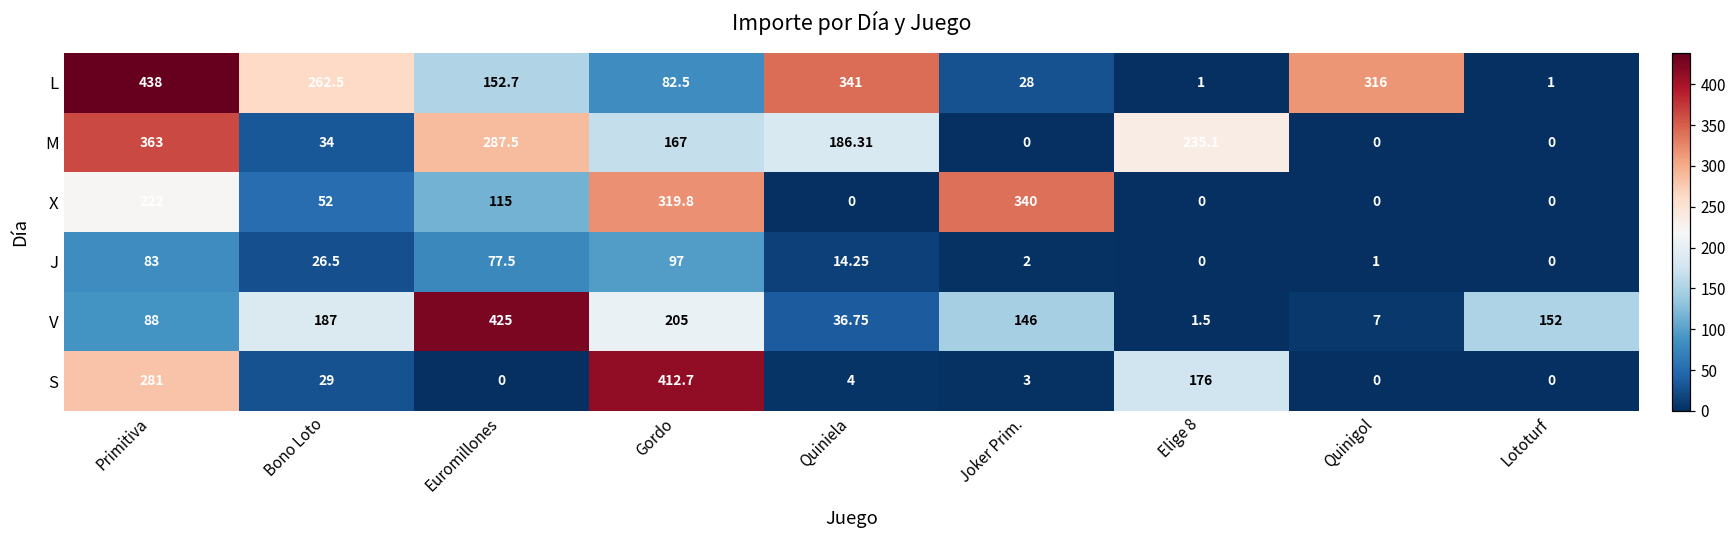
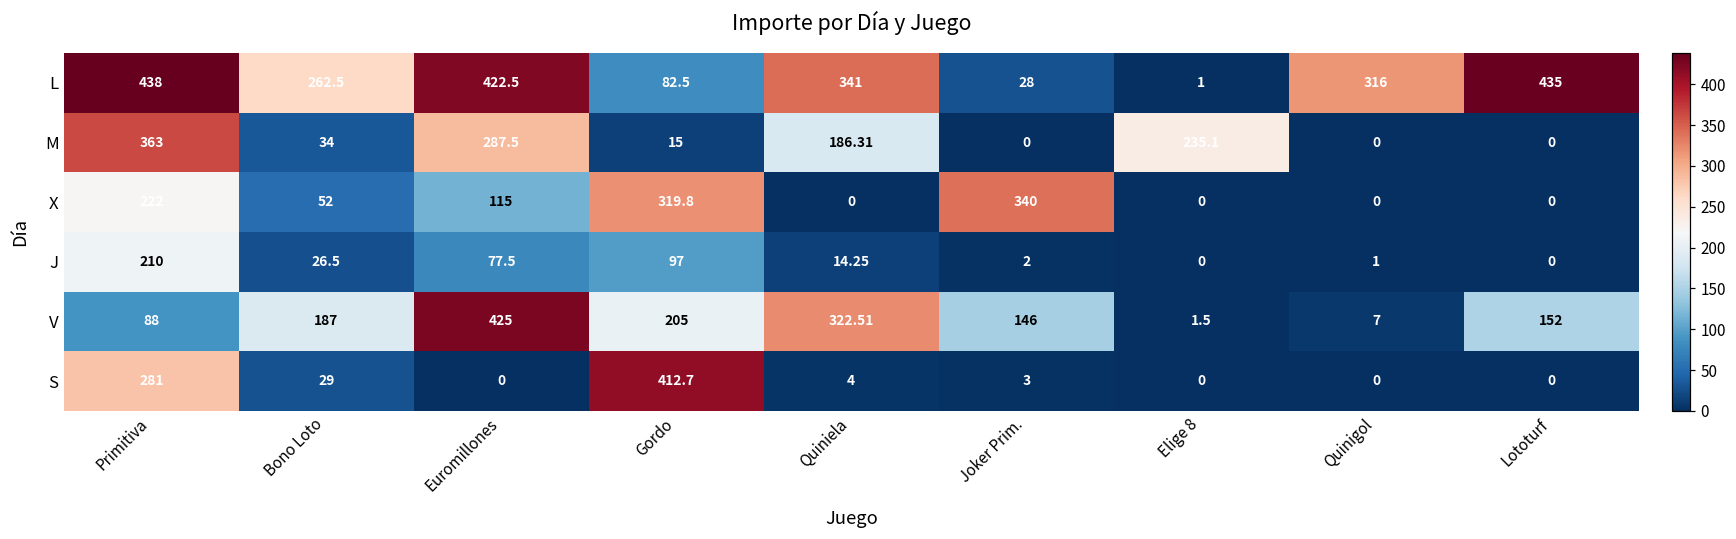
  {
    "L": {
      "Primitiva": 438,
      "Bono Loto": 262.5,
-     "Euromillones": 152.7,
+     "Euromillones": 422.5,
      "Gordo": 82.5,
      "Quiniela": 341,
      "Joker Prim.": 28,
      "Elige 8": 1,
      "Quinigol": 316,
-     "Lototurf": 1
+     "Lototurf": 435
    },
    "M": {
      "Primitiva": 363,
      "Bono Loto": 34,
      "Euromillones": 287.5,
-     "Gordo": 167,
+     "Gordo": 15,
      "Quiniela": 186.31,
      "Joker Prim.": 0,
      "Quinigol": 0,
      "Lototurf": 0
    },
    "X": {
      "Bono Loto": 52,
      "Euromillones": 115,
      "Gordo": 319.8,
      "Quiniela": 0,
      "Joker Prim.": 340,
      "Elige 8": 0,
      "Quinigol": 0,
      "Lototurf": 0
    },
    "J": {
-     "Primitiva": 83,
+     "Primitiva": 210,
      "Bono Loto": 26.5,
      "Euromillones": 77.5,
      "Gordo": 97,
      "Quiniela": 14.25,
      "Joker Prim.": 2,
      "Elige 8": 0,
      "Quinigol": 1,
      "Lototurf": 0
    },
    "V": {
      "Primitiva": 88,
      "Bono Loto": 187,
      "Euromillones": 425,
      "Gordo": 205,
-     "Quiniela": 36.75,
+     "Quiniela": 322.51,
      "Joker Prim.": 146,
      "Elige 8": 1.5,
      "Quinigol": 7,
      "Lototurf": 152
    },
    "S": {
      "Primitiva": 281,
      "Bono Loto": 29,
      "Euromillones": 0,
      "Gordo": 412.7,
      "Quiniela": 4,
      "Joker Prim.": 3,
-     "Elige 8": 176,
+     "Elige 8": 0,
      "Quinigol": 0,
      "Lototurf": 0
    }
  }
